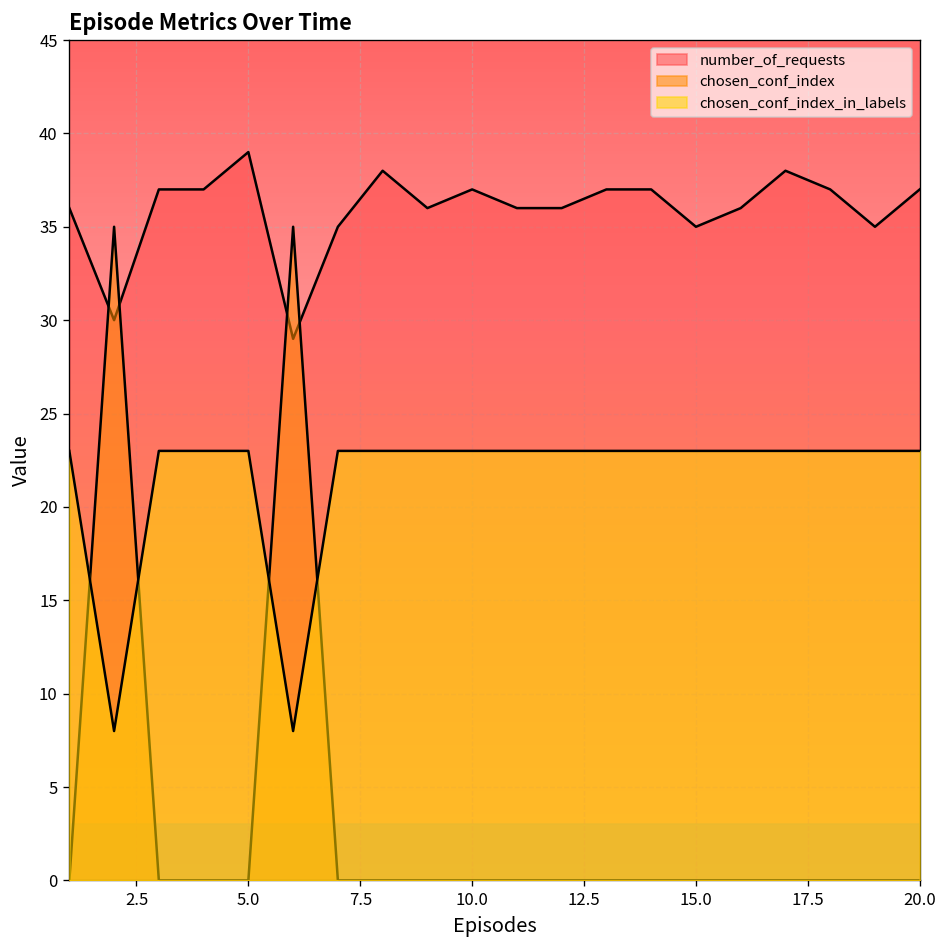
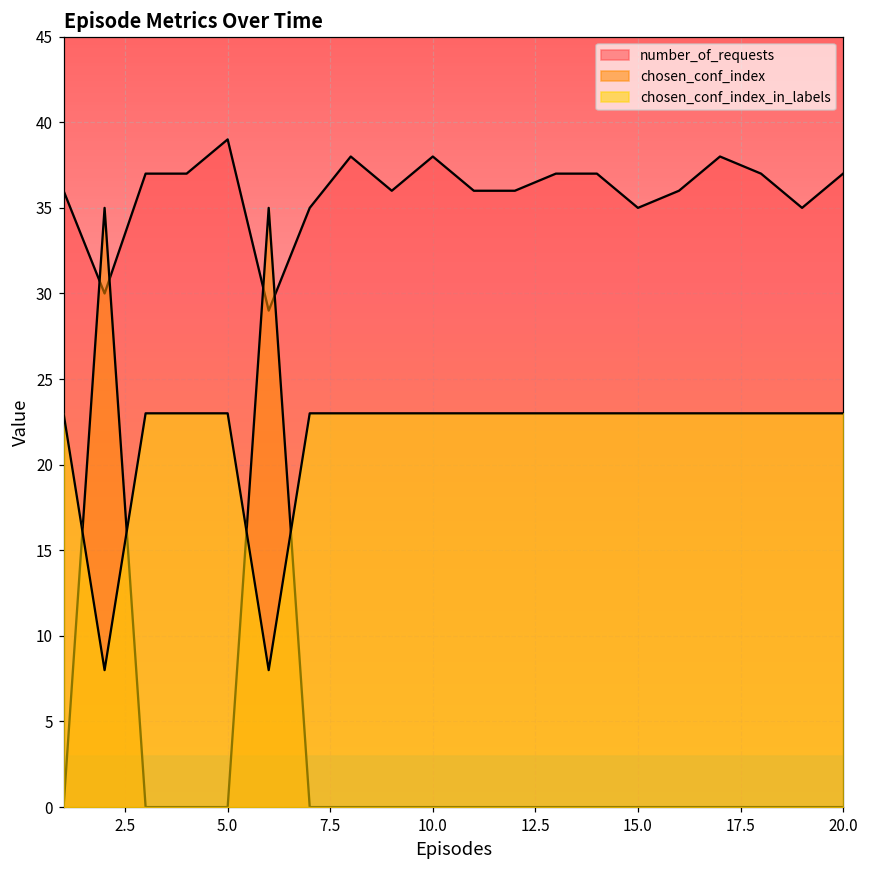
  {
    "number_of_requests": {
      "5.0": 39,
-     "10.0": 37,
+     "10.0": 38,
      "15.0": 35,
      "20.0": 37
    },
    "chosen_conf_index_in_labels": {
      "5.0": 23,
      "10.0": 23,
      "15.0": 23,
      "20.0": 23
    }
  }
